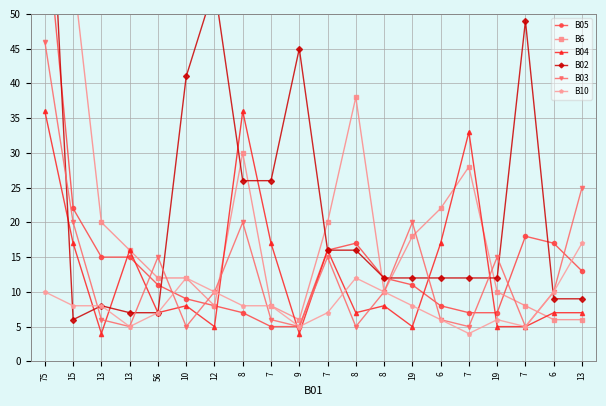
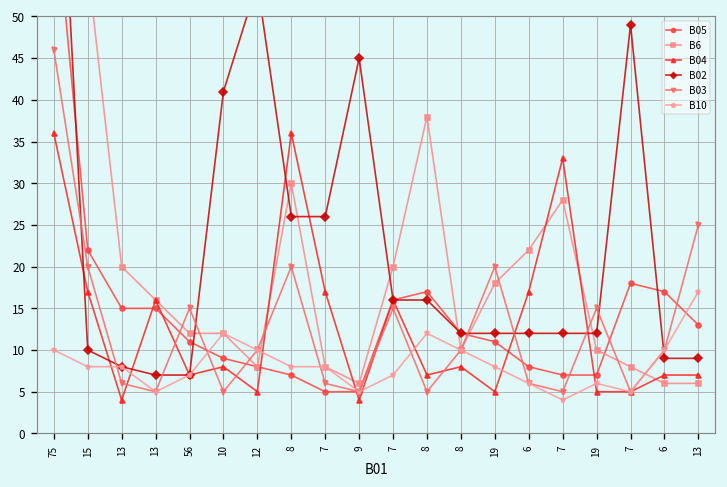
  {
    "B02": {
-     "15": 6,
+     "15": 10,
      "10": 41,
      "9": 45
    }
  }
